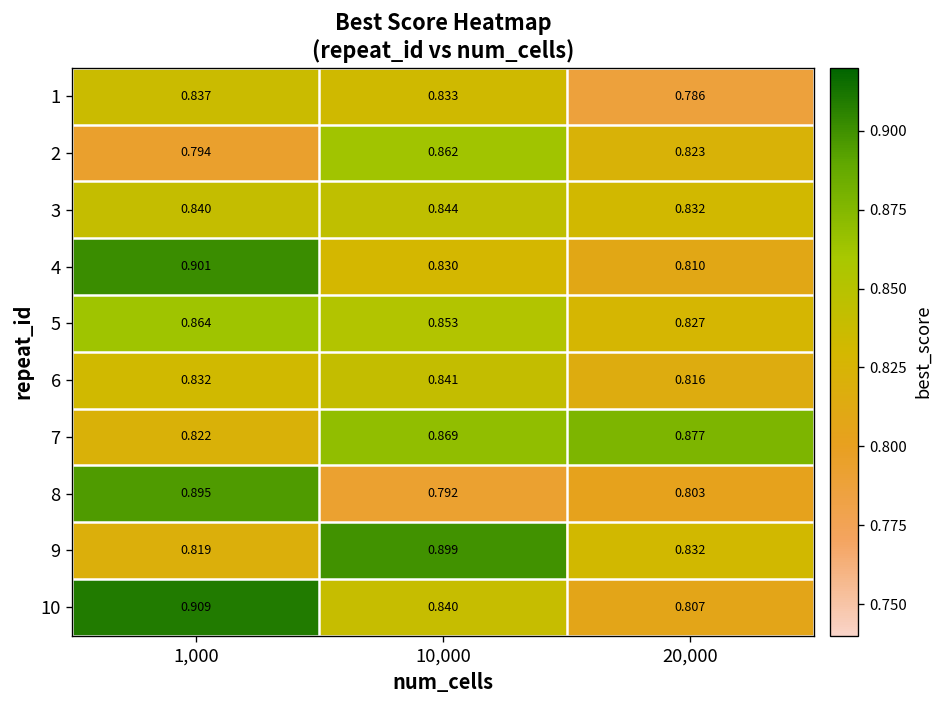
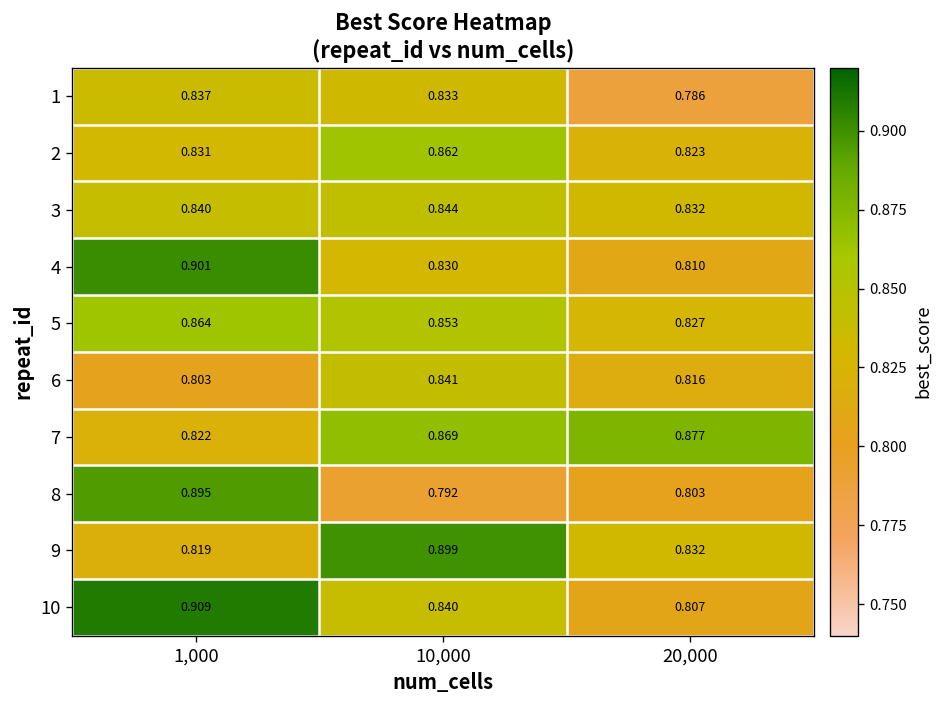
  {
    "1": {
      "1,000": 0.837,
      "10,000": 0.833,
      "20,000": 0.786
    },
    "2": {
-     "1,000": 0.794,
+     "1,000": 0.831,
      "10,000": 0.862,
      "20,000": 0.823
    },
    "3": {
      "1,000": 0.840,
      "10,000": 0.844,
      "20,000": 0.832
    },
    "4": {
      "1,000": 0.901,
      "10,000": 0.830,
      "20,000": 0.810
    },
    "5": {
      "1,000": 0.864,
      "10,000": 0.853,
      "20,000": 0.827
    },
    "6": {
-     "1,000": 0.832,
+     "1,000": 0.803,
      "10,000": 0.841,
      "20,000": 0.816
    },
    "7": {
      "1,000": 0.822,
      "10,000": 0.869,
      "20,000": 0.877
    },
    "8": {
      "1,000": 0.895,
      "10,000": 0.792,
      "20,000": 0.803
    },
    "9": {
      "1,000": 0.819,
      "10,000": 0.899,
      "20,000": 0.832
    },
    "10": {
      "1,000": 0.909,
      "10,000": 0.840,
      "20,000": 0.807
    }
  }
